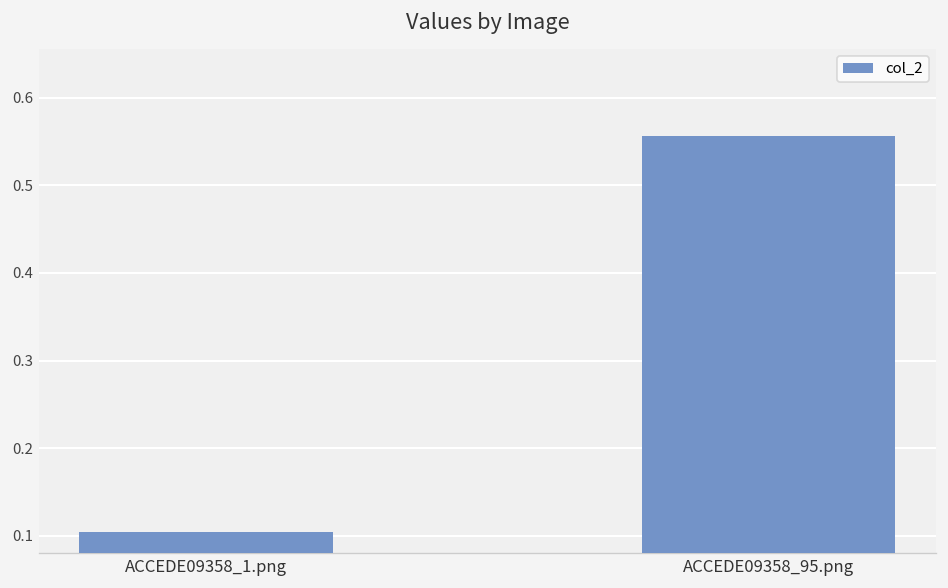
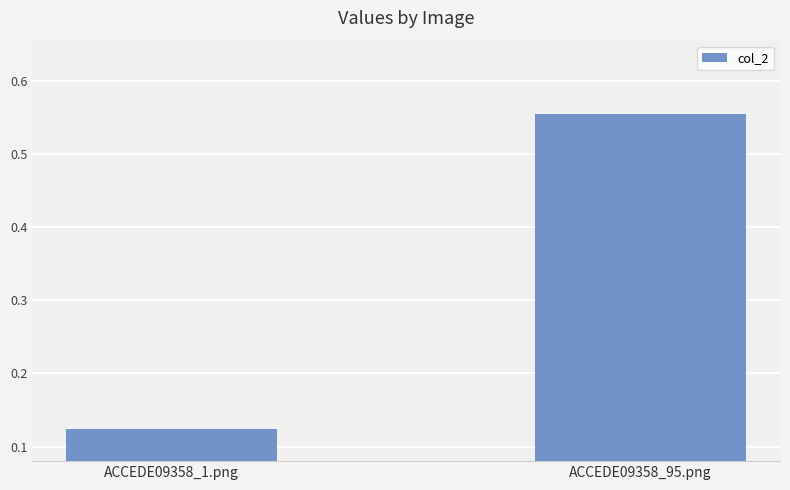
  {
-   "ACCEDE09358_1.png": 0.10,
+   "ACCEDE09358_1.png": 0.12,
    "ACCEDE09358_95.png": 0.56
  }
